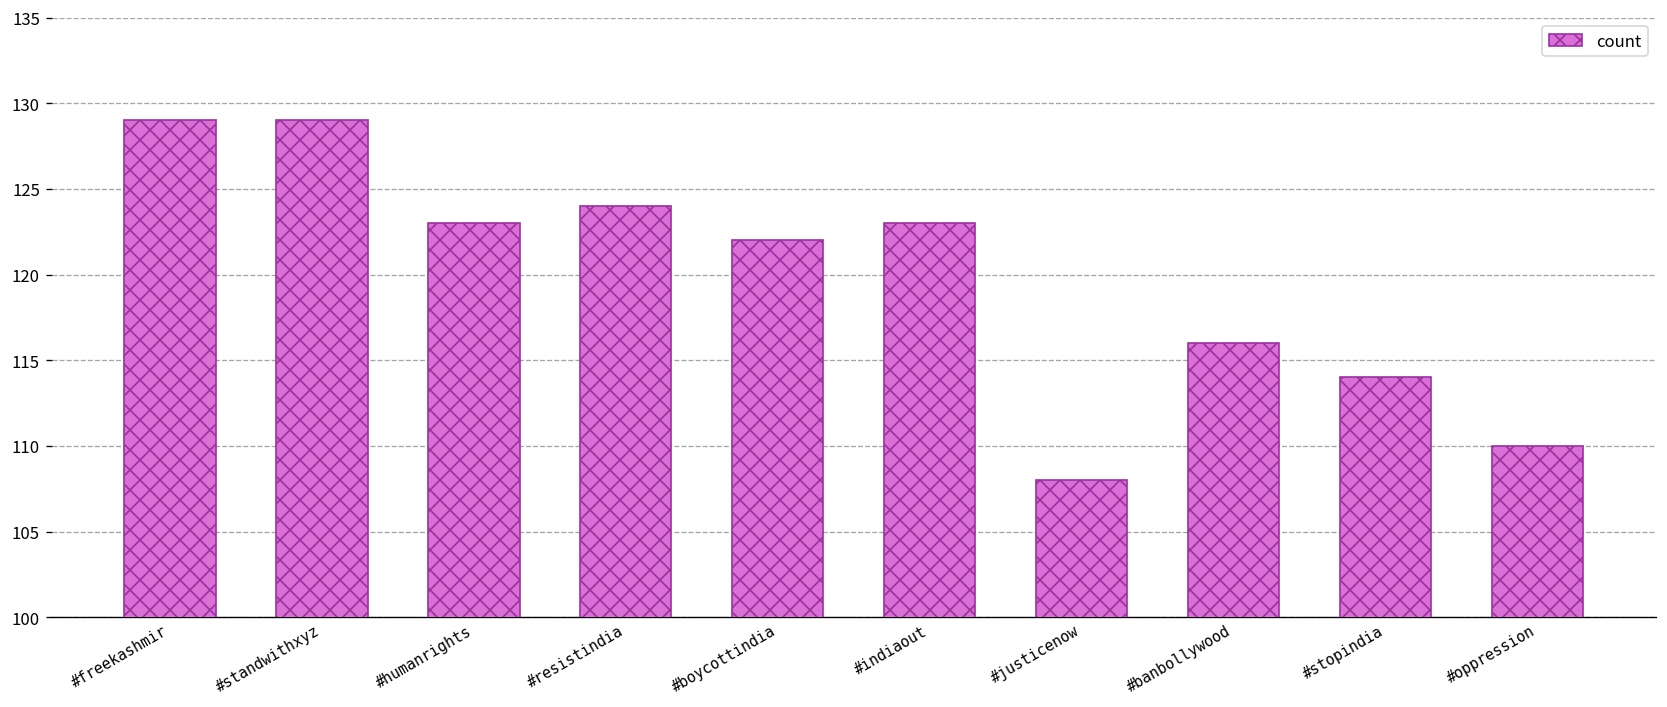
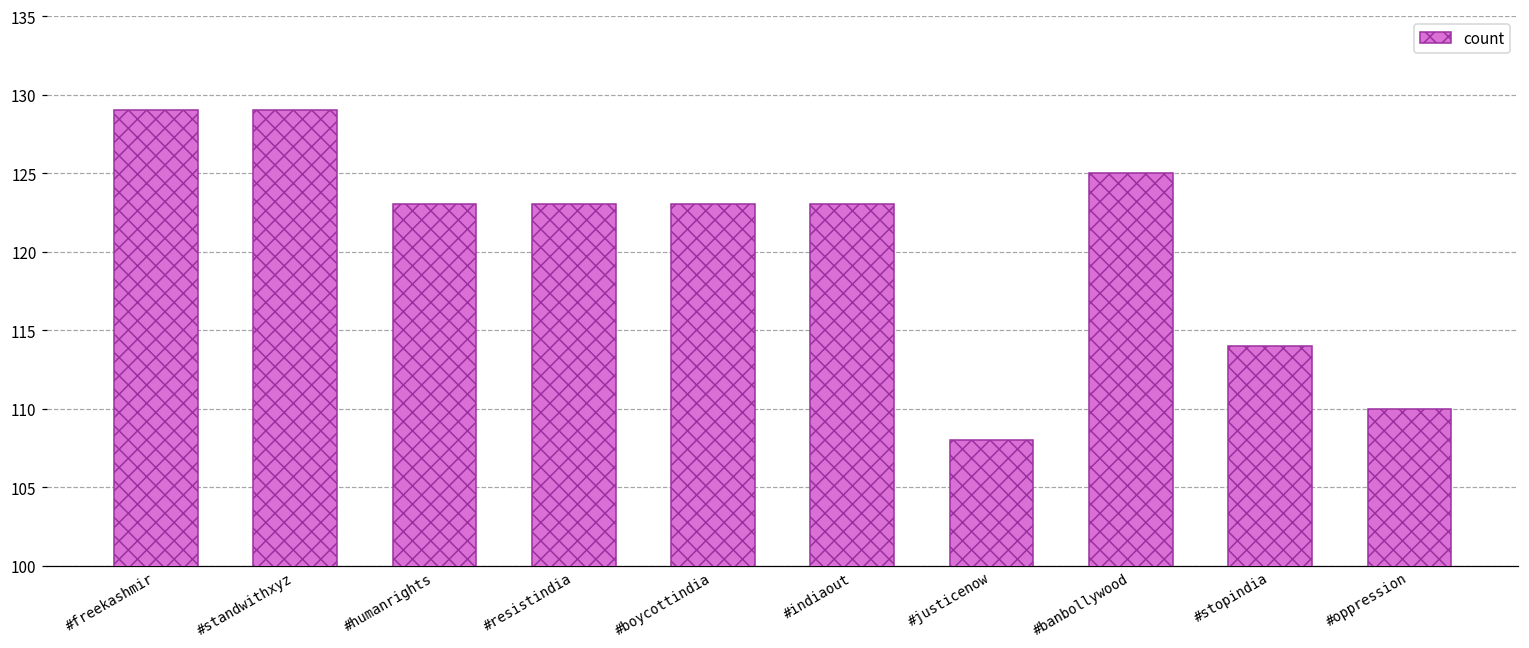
  {
    "#freekashmir": 129,
    "#standwithxyz": 129,
    "#humanrights": 123,
-   "#resistindia": 124,
-   "#boycottindia": 122,
+   "#resistindia": 123,
+   "#boycottindia": 123,
    "#indiaout": 123,
    "#justicenow": 108,
-   "#banbollywood": 116,
+   "#banbollywood": 125,
    "#stopindia": 114,
    "#oppression": 110
  }
